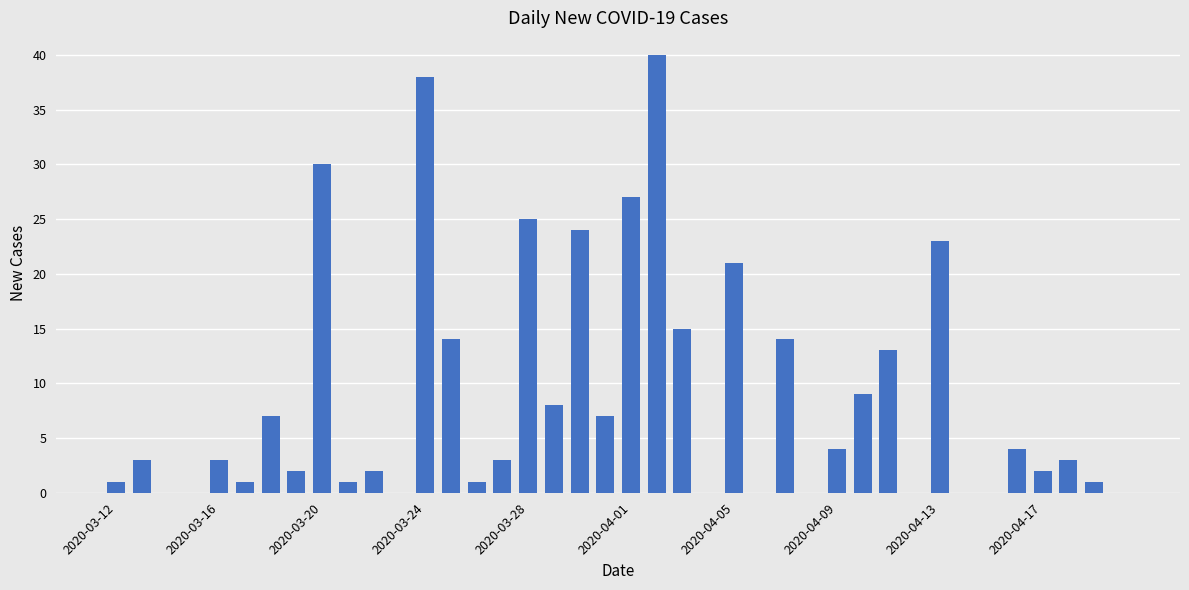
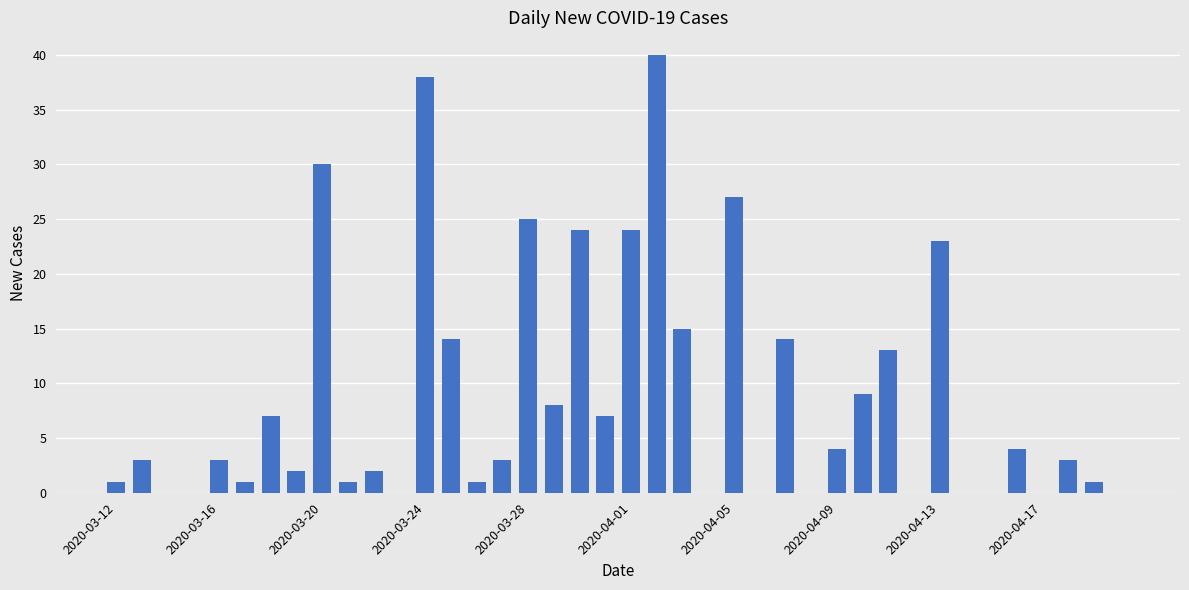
  {
    "2020-03-12": 1,
    "2020-03-16": 3,
    "2020-03-20": 30,
    "2020-03-24": 38,
    "2020-03-28": 25,
-   "2020-04-01": 27,
-   "2020-04-05": 21,
+   "2020-04-01": 24,
+   "2020-04-05": 27,
    "2020-04-09": 4,
    "2020-04-13": 23,
-   "2020-04-17": 2
+   "2020-04-17": 0
  }
